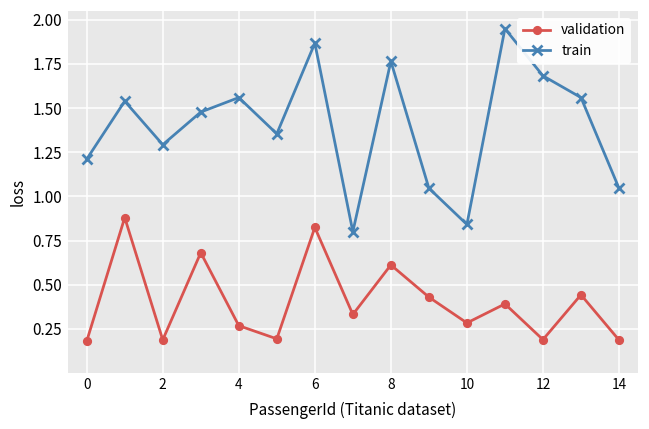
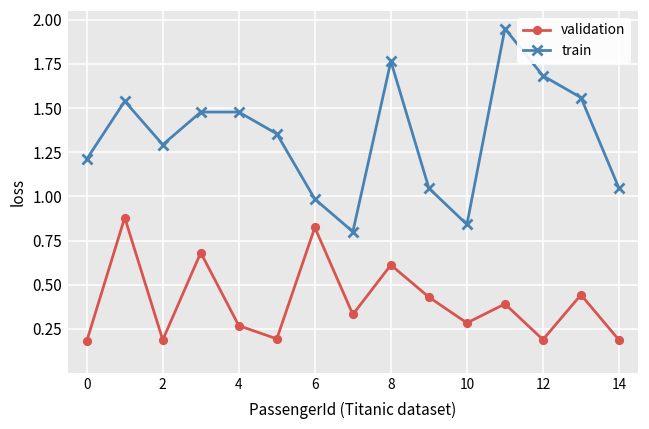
  {
    "validation": {
      "0": 0.18,
      "2": 0.19,
      "4": 0.27,
      "6": 0.82,
      "8": 0.61,
      "10": 0.28,
      "12": 0.19,
      "14": 0.19
    },
    "train": {
      "0": 1.21,
      "2": 1.29,
-     "4": 1.56,
-     "6": 1.87,
+     "4": 1.48,
+     "6": 0.98,
      "8": 1.77,
      "10": 0.84,
      "12": 1.68,
      "14": 1.05
    }
  }
